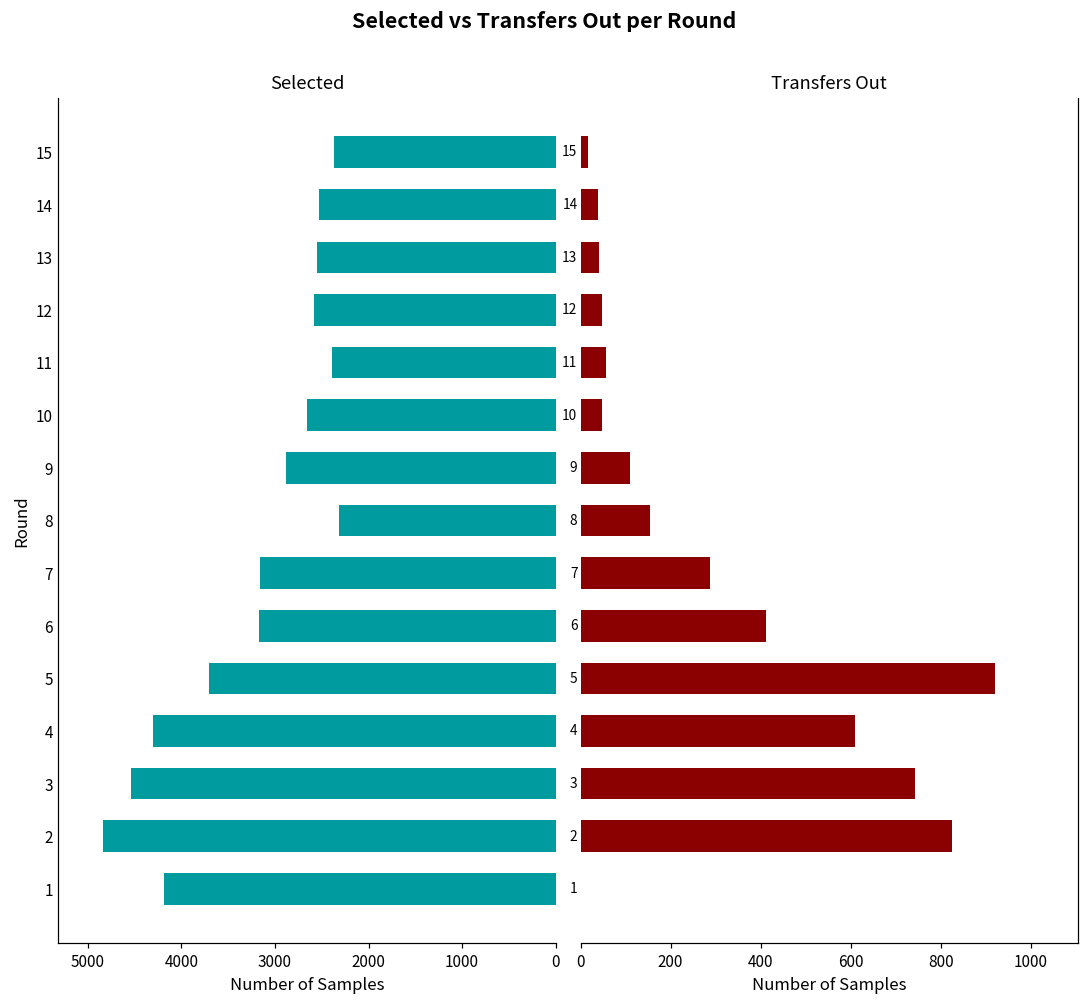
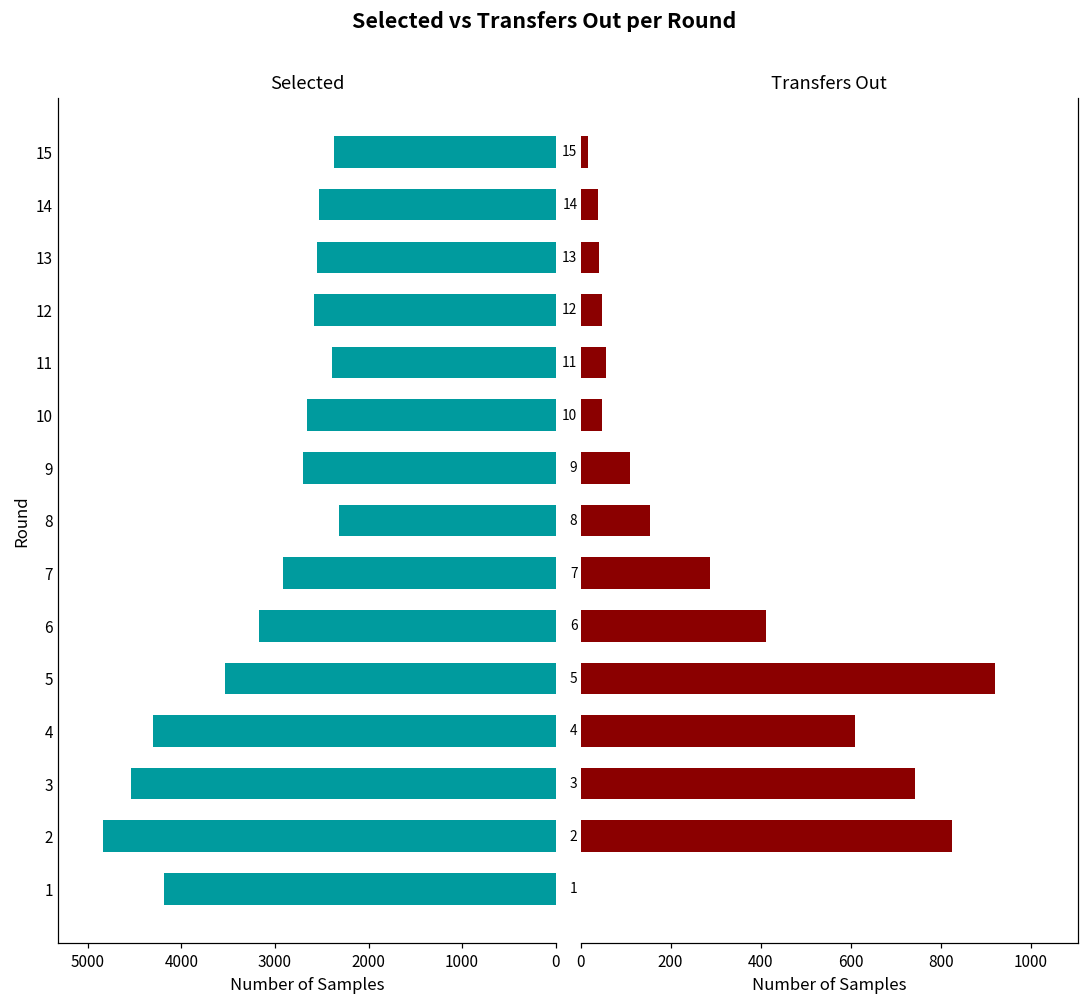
  {
    "Selected": {
      "15": 2400,
      "14": 2500,
      "13": 2600,
      "12": 2600,
      "11": 2400,
      "10": 2700,
-     "9": 2900,
+     "9": 2700,
      "8": 2300,
-     "7": 3200,
+     "7": 2900,
      "6": 3200,
-     "5": 3700,
+     "5": 3500,
      "4": 4300,
      "3": 4500,
      "2": 4800,
      "1": 4200
    }
  }
